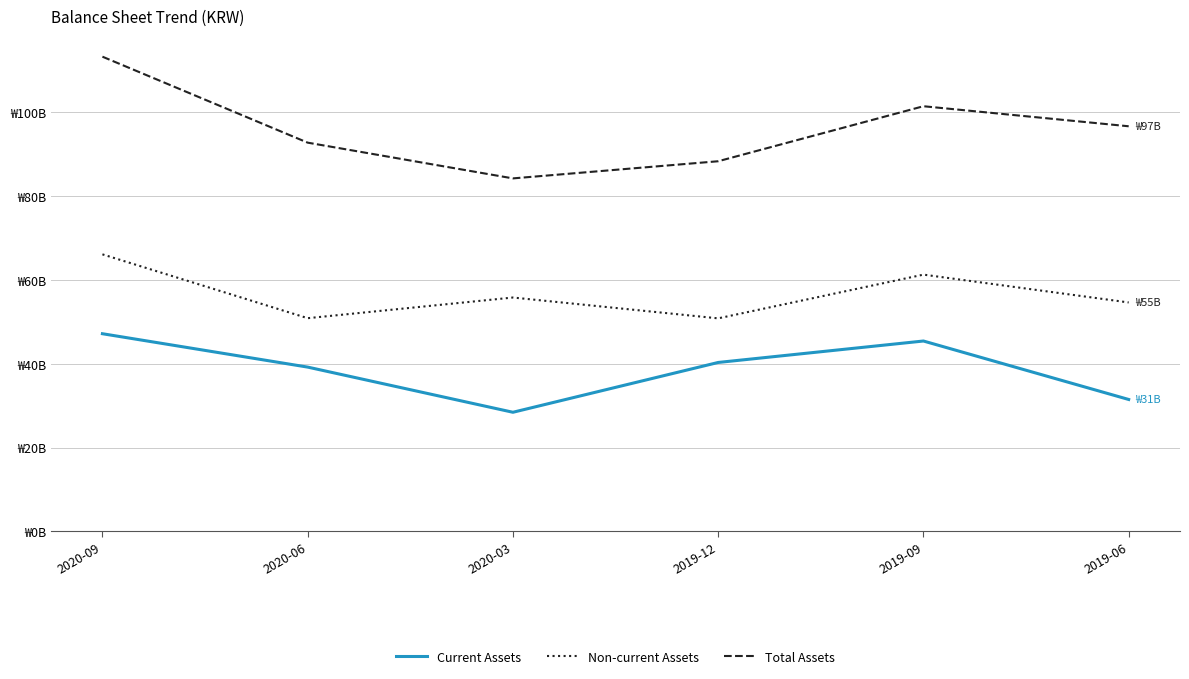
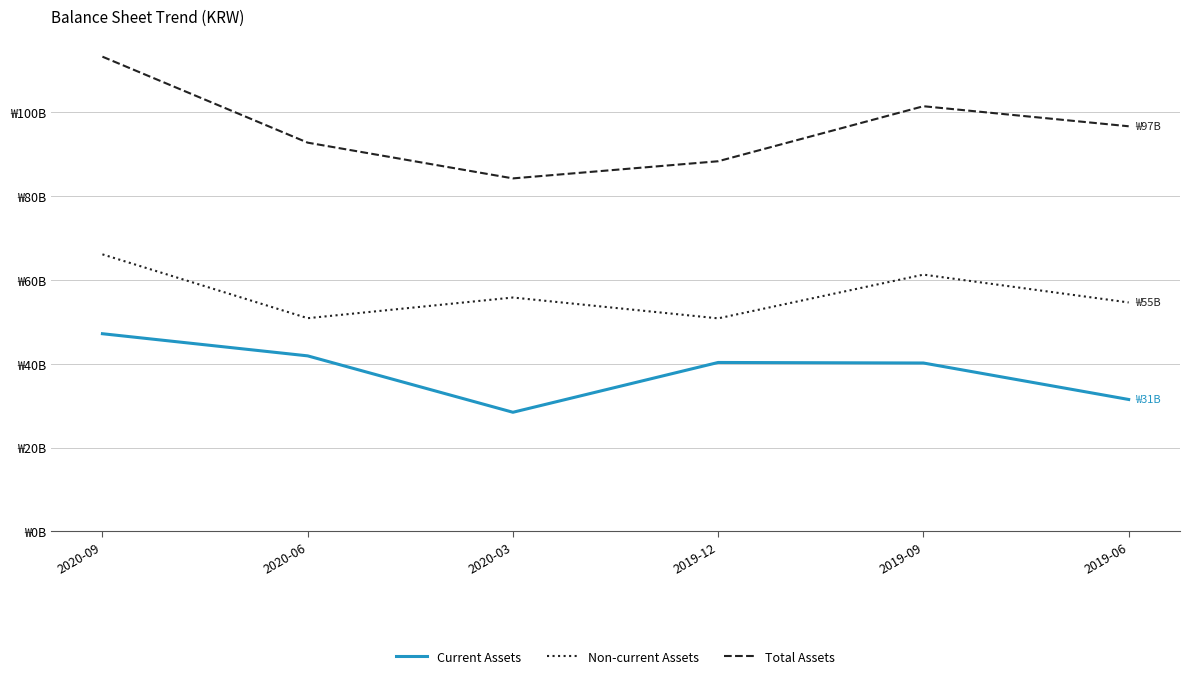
  {
    "Current Assets": {
      "2020-09": "₩47000000000",
-     "2020-06": "₩39000000000",
+     "2020-06": "₩42000000000",
      "2020-03": "₩28000000000",
      "2019-12": "₩40000000000",
-     "2019-09": "₩45000000000"
+     "2019-09": "₩40000000000"
    }
  }
